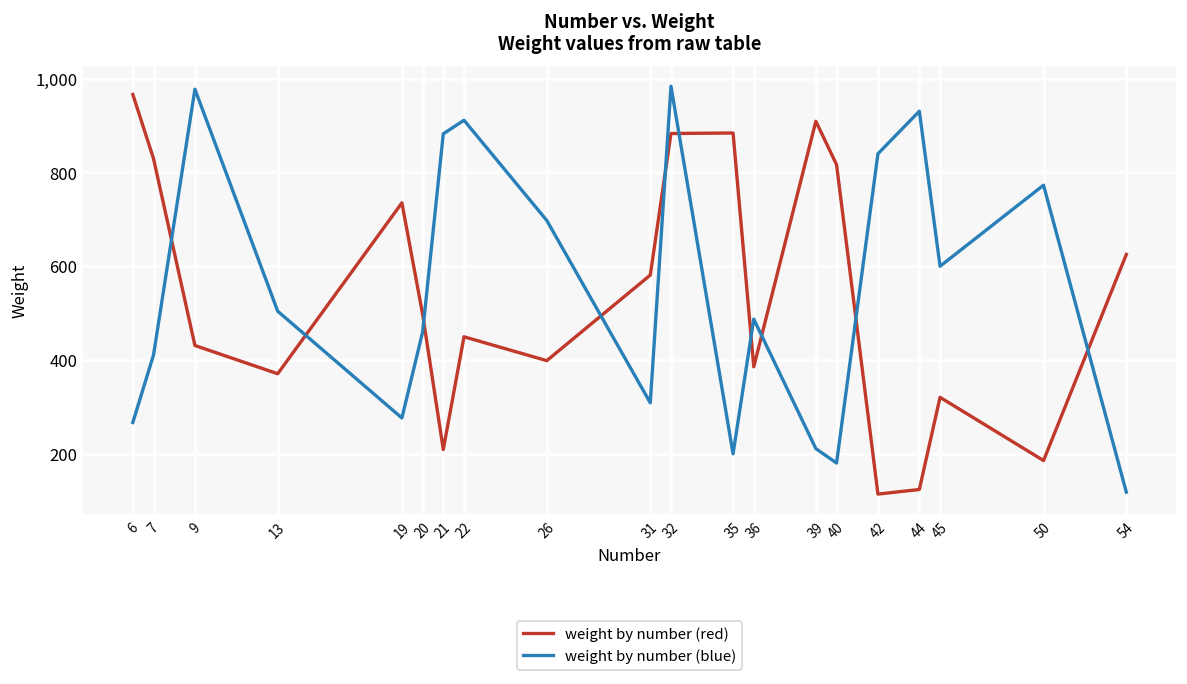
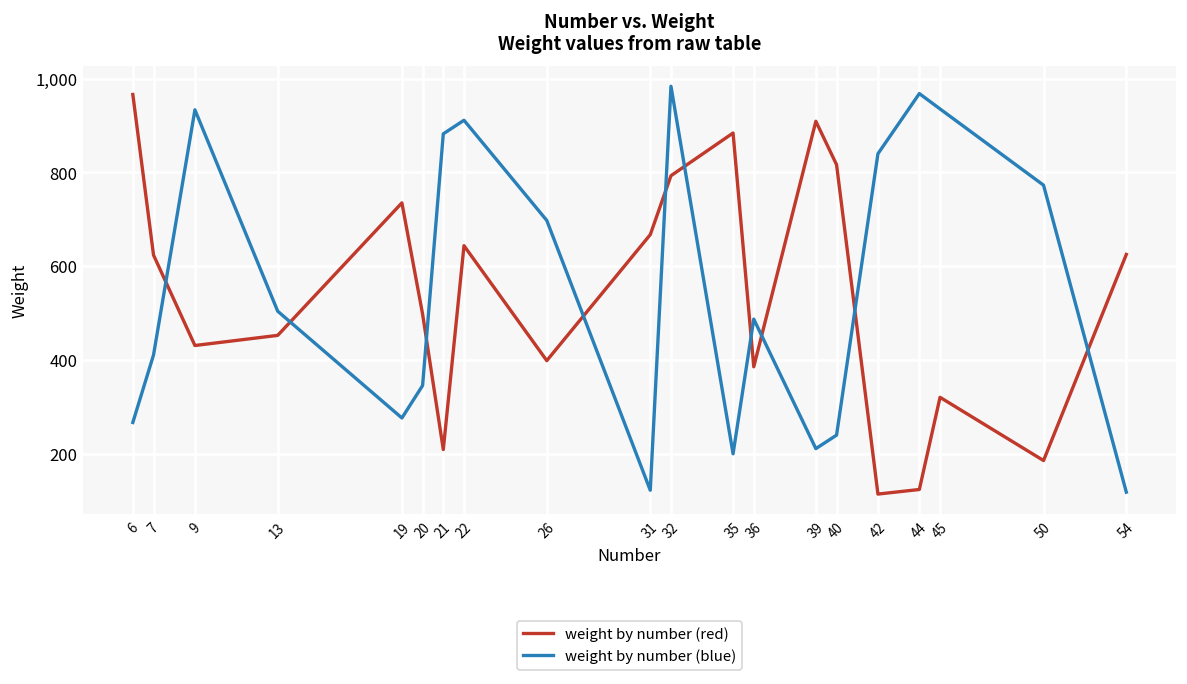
  {
    "weight by number (red)": {
      "6": 970,
-     "7": 830,
+     "7": 620,
      "9": 430,
-     "13": 370,
+     "13": 450,
      "19": 740,
      "20": 500,
      "21": 210,
-     "22": 450,
+     "22": 640,
      "26": 400,
-     "31": 580,
-     "32": 880,
+     "31": 670,
+     "32": 790,
      "35": 880,
      "36": 390,
      "39": 910,
      "40": 820,
      "42": 110,
      "44": 120,
      "45": 320,
      "50": 190,
      "54": 630
    },
    "weight by number (blue)": {
      "6": 270,
      "7": 410,
-     "9": 980,
+     "9": 930,
      "13": 500,
      "19": 280,
-     "20": 460,
+     "20": 350,
      "21": 880,
      "22": 910,
      "26": 700,
-     "31": 310,
+     "31": 120,
      "32": 980,
      "35": 200,
      "36": 490,
      "39": 210,
-     "40": 180,
+     "40": 240,
      "42": 840,
-     "44": 930,
-     "45": 600,
+     "44": 970,
+     "45": 940,
      "50": 770,
      "54": 120
    }
  }
